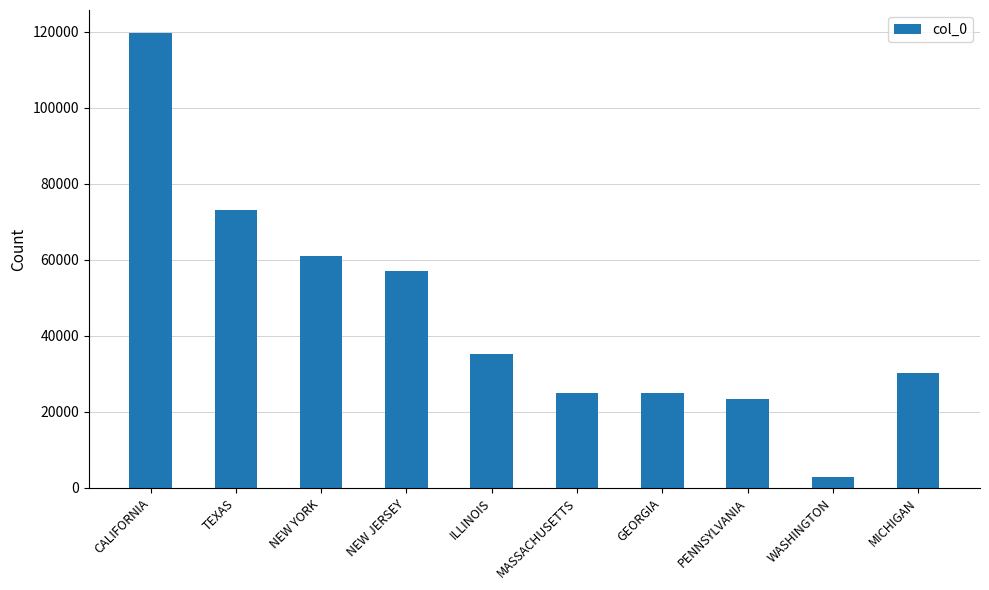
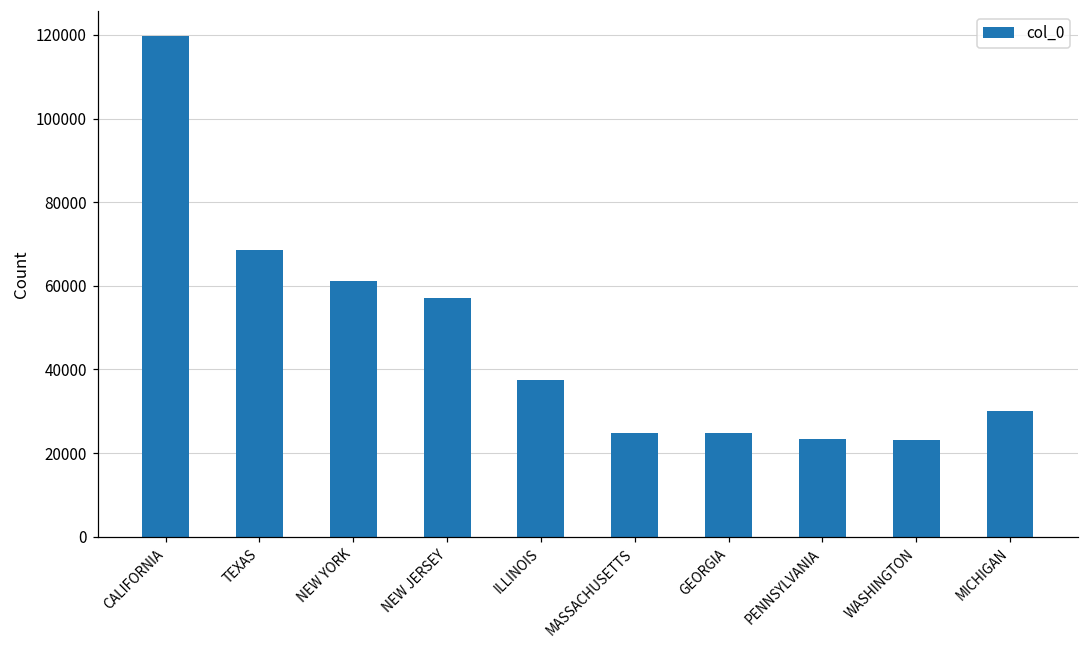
  {
    "CALIFORNIA": 120000,
-   "TEXAS": 73000,
+   "TEXAS": 68000,
    "NEW YORK": 61000,
    "NEW JERSEY": 57000,
-   "ILLINOIS": 35000,
+   "ILLINOIS": 37000,
    "MASSACHUSETTS": 25000,
    "GEORGIA": 25000,
    "PENNSYLVANIA": 23000,
-   "WASHINGTON": 3000,
+   "WASHINGTON": 23000,
    "MICHIGAN": 30000
  }
